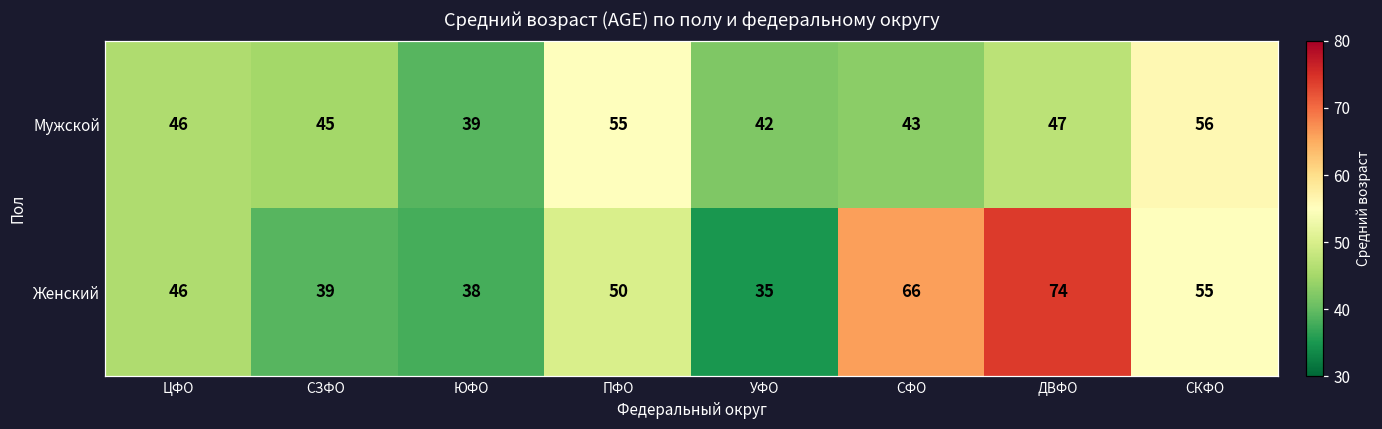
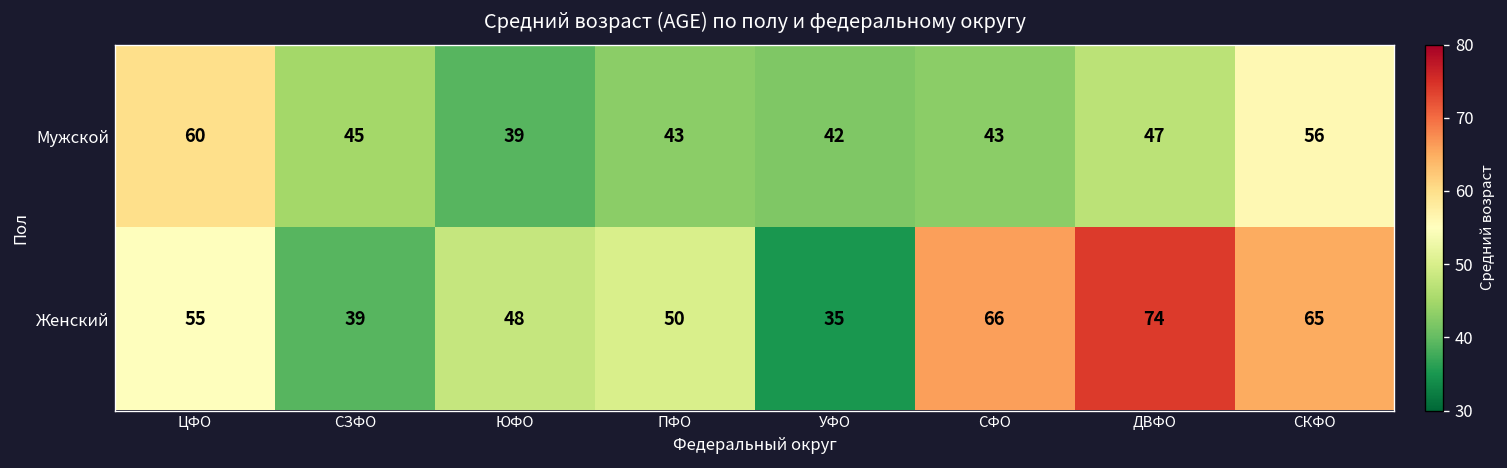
  {
    "Мужской": {
-     "ЦФО": 46,
+     "ЦФО": 60,
      "СЗФО": 45,
      "ЮФО": 39,
-     "ПФО": 55,
+     "ПФО": 43,
      "УФО": 42,
      "СФО": 43,
      "ДВФО": 47,
      "СКФО": 56
    },
    "Женский": {
-     "ЦФО": 46,
+     "ЦФО": 55,
      "СЗФО": 39,
-     "ЮФО": 38,
+     "ЮФО": 48,
      "ПФО": 50,
      "УФО": 35,
      "СФО": 66,
      "ДВФО": 74,
-     "СКФО": 55
+     "СКФО": 65
    }
  }
